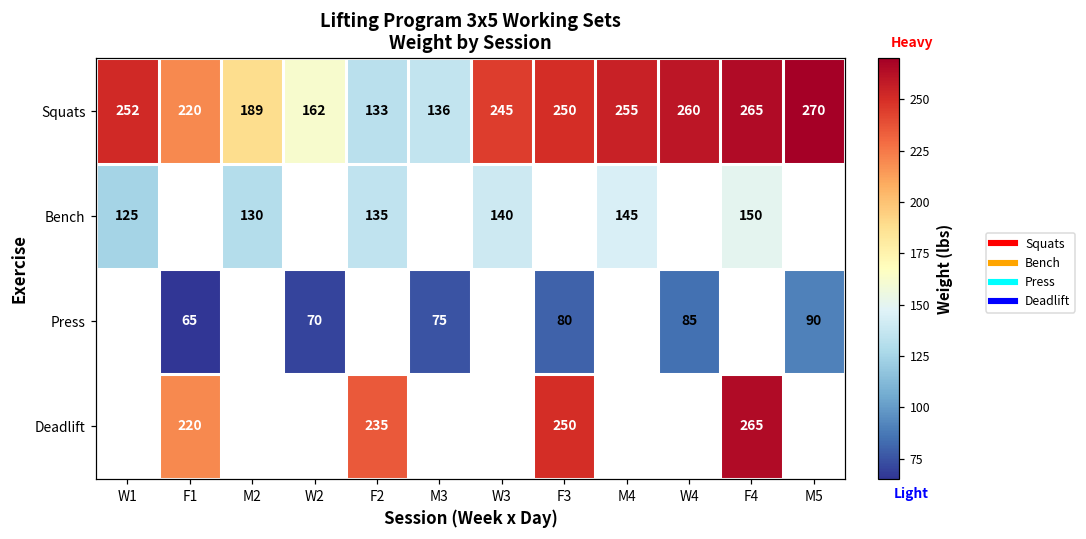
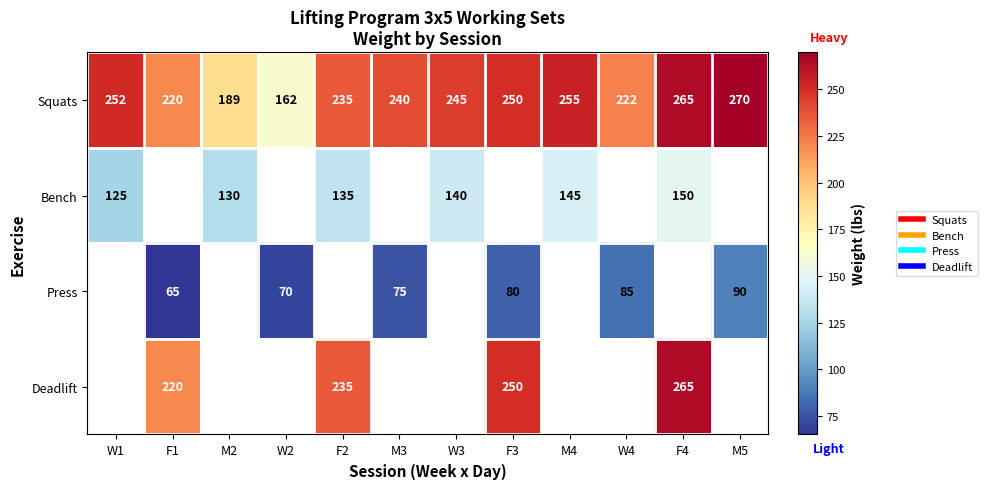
  {
    "Squats": {
      "W1": 252,
      "F1": 220,
      "M2": 189,
      "W2": 162,
-     "F2": 133,
-     "M3": 136,
+     "F2": 235,
+     "M3": 240,
      "W3": 245,
      "F3": 250,
      "M4": 255,
-     "W4": 260,
+     "W4": 222,
      "F4": 265,
      "M5": 270
    },
    "Bench": {
      "W1": 125,
      "M2": 130,
      "F2": 135,
      "W3": 140,
      "M4": 145,
      "F4": 150
    },
    "Press": {
      "F1": 65,
      "W2": 70,
      "M3": 75,
      "F3": 80,
      "W4": 85,
      "M5": 90
    },
    "Deadlift": {
      "F1": 220,
      "F2": 235,
      "F3": 250,
      "F4": 265
    }
  }
